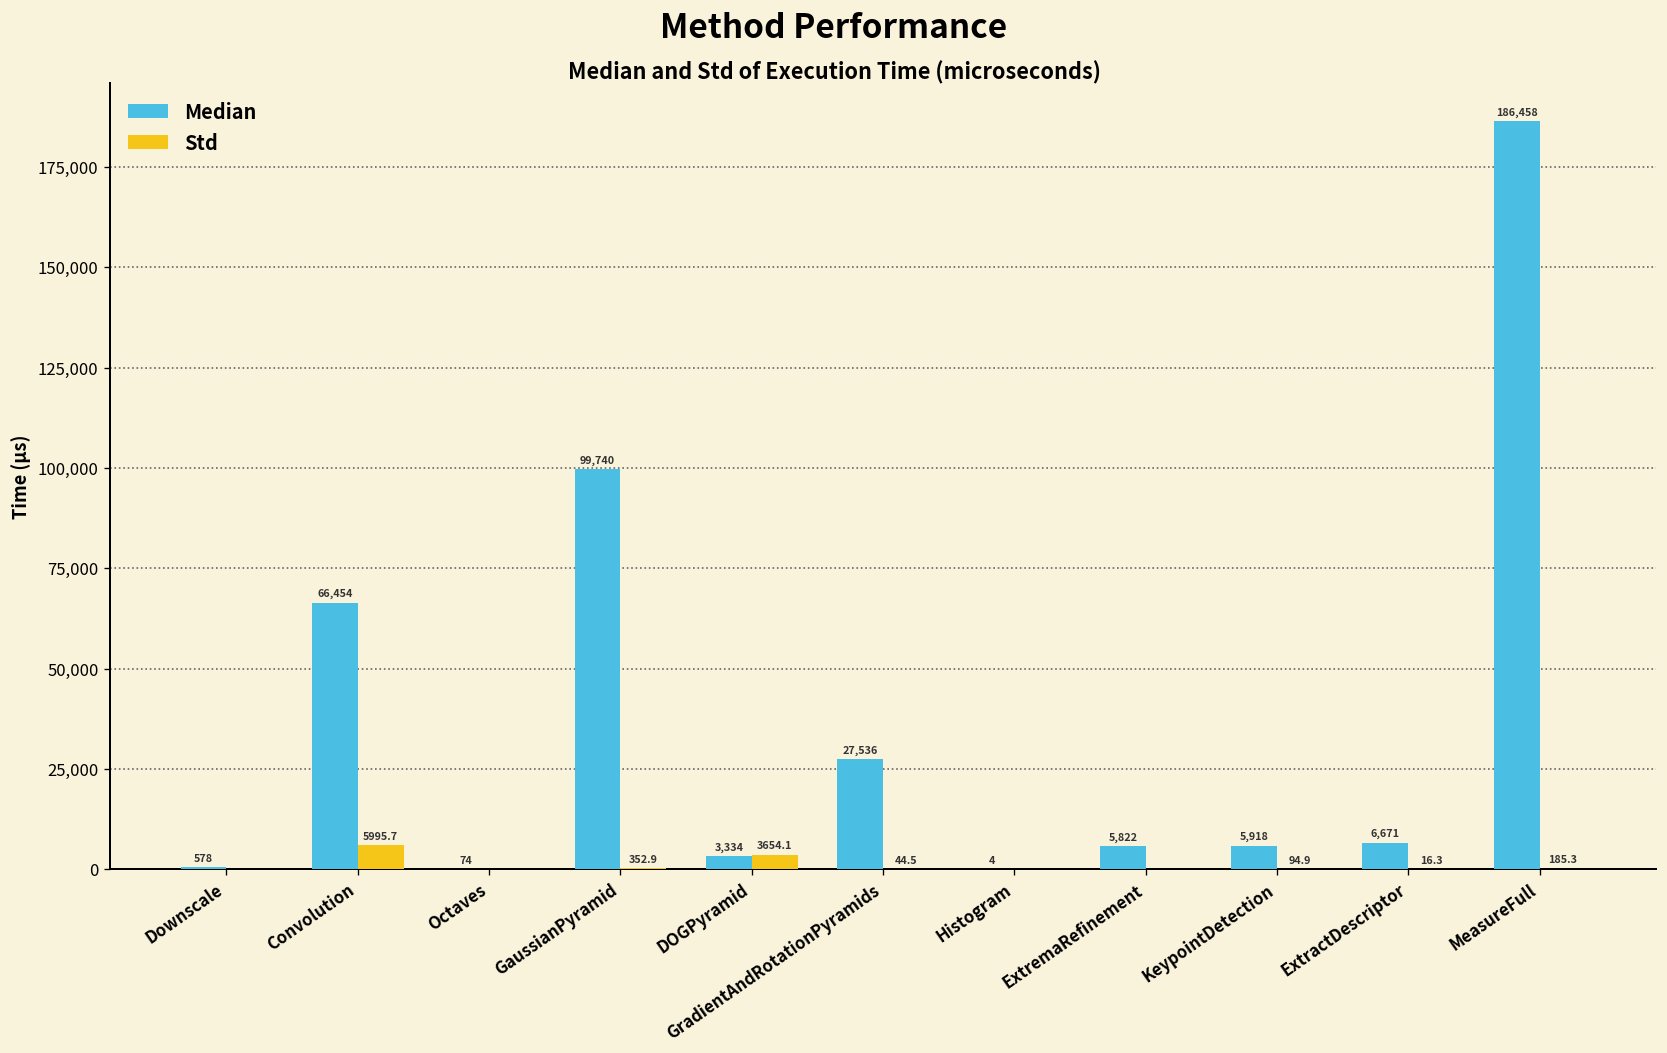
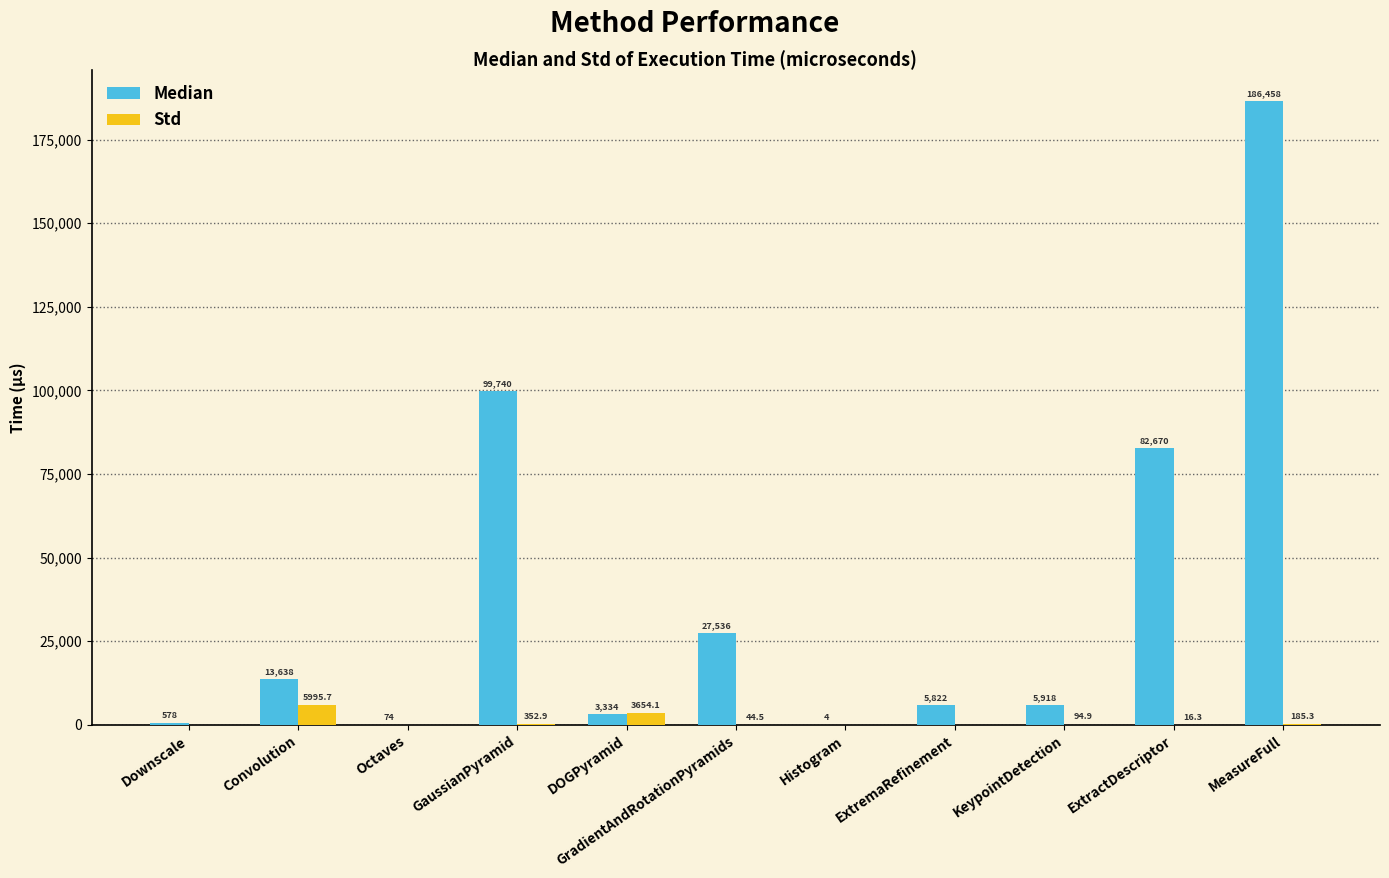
  {
    "Median": {
      "Downscale": "578",
-     "Convolution": "66,454",
+     "Convolution": "13,638",
      "Octaves": "74",
      "GaussianPyramid": "99,740",
      "DOGPyramid": "3,334",
      "GradientAndRotationPyramids": "27,536",
      "Histogram": "4",
      "ExtremaRefinement": "5,822",
      "KeypointDetection": "5,918",
-     "ExtractDescriptor": "6,671",
+     "ExtractDescriptor": "82,670",
      "MeasureFull": "186,458"
    },
    "Std": {
      "Convolution": "5995.7",
      "GaussianPyramid": "352.9",
      "DOGPyramid": "3654.1",
      "GradientAndRotationPyramids": "44.5",
      "KeypointDetection": "94.9",
      "ExtractDescriptor": "16.3",
      "MeasureFull": "185.3"
    }
  }
